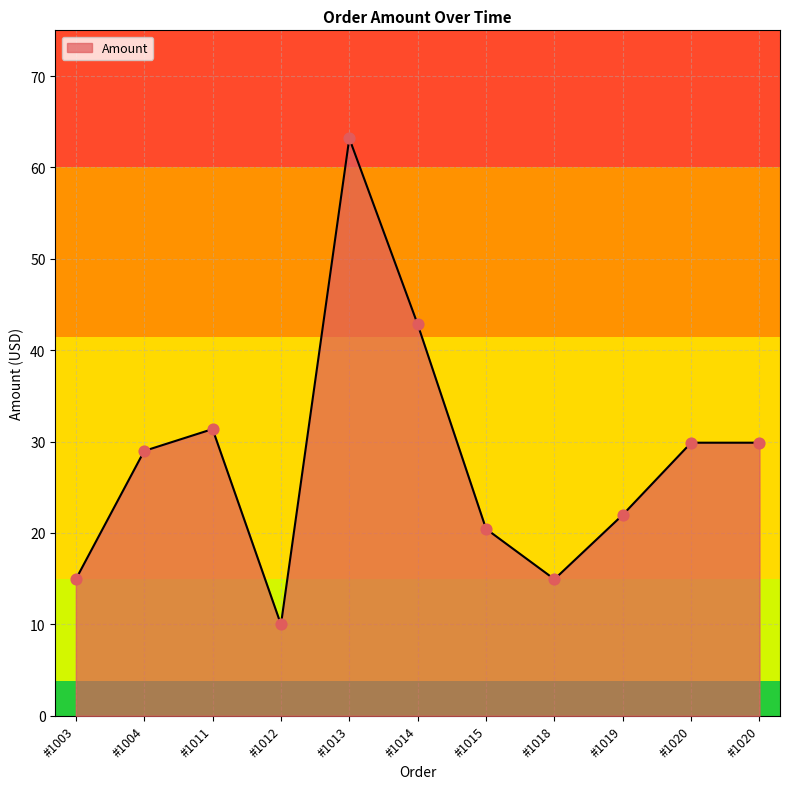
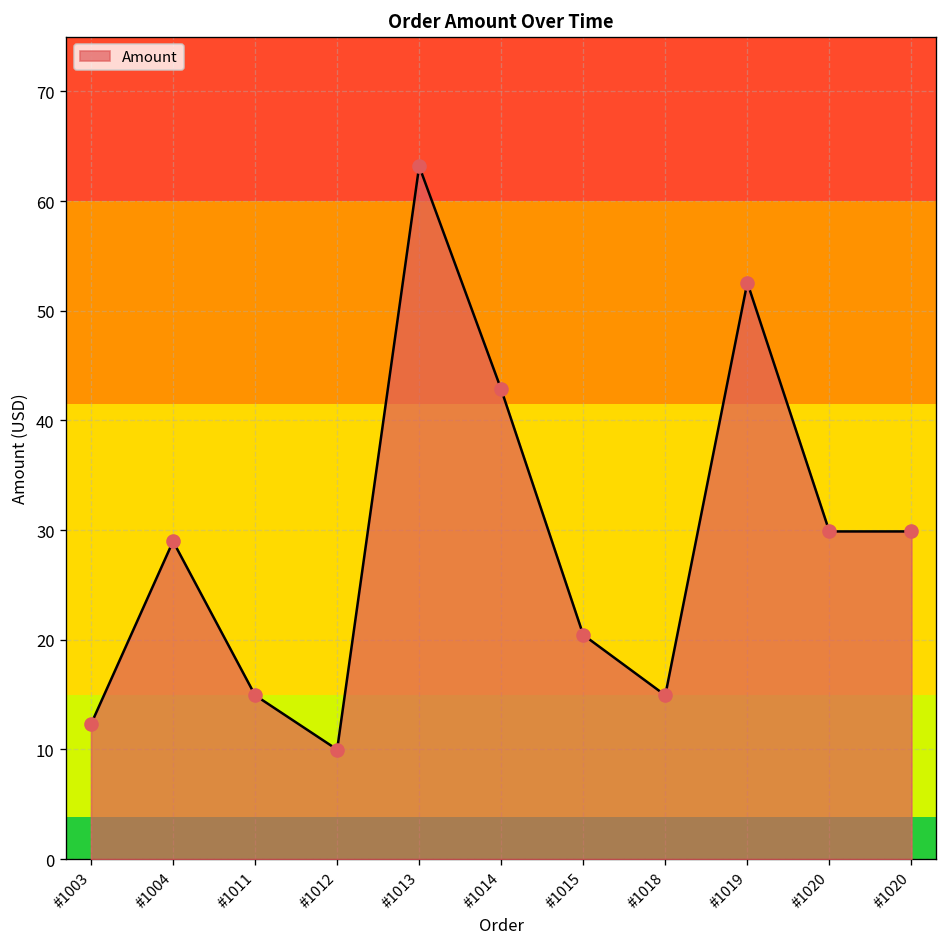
  {
-   "#1003": 15,
+   "#1003": 12,
    "#1004": 29,
-   "#1011": 31,
+   "#1011": 15,
    "#1012": 10,
    "#1013": 63,
    "#1014": 43,
    "#1015": 20,
    "#1018": 15,
-   "#1019": 22
+   "#1019": 53
  }
